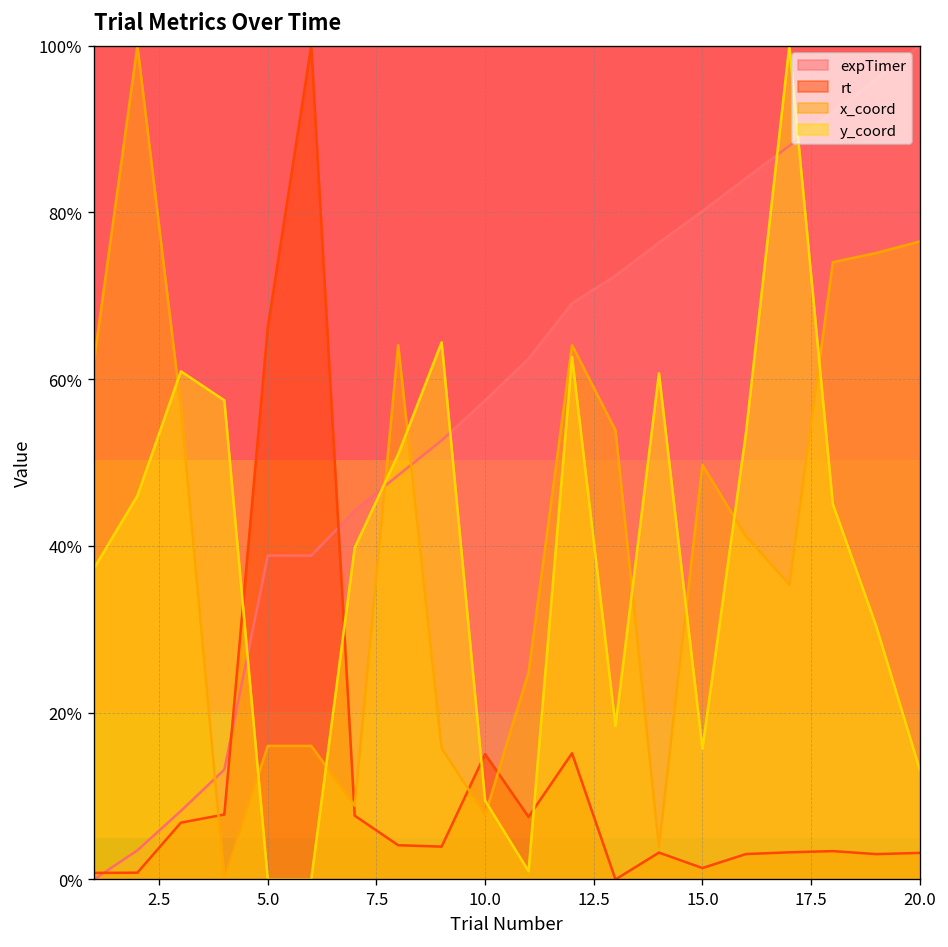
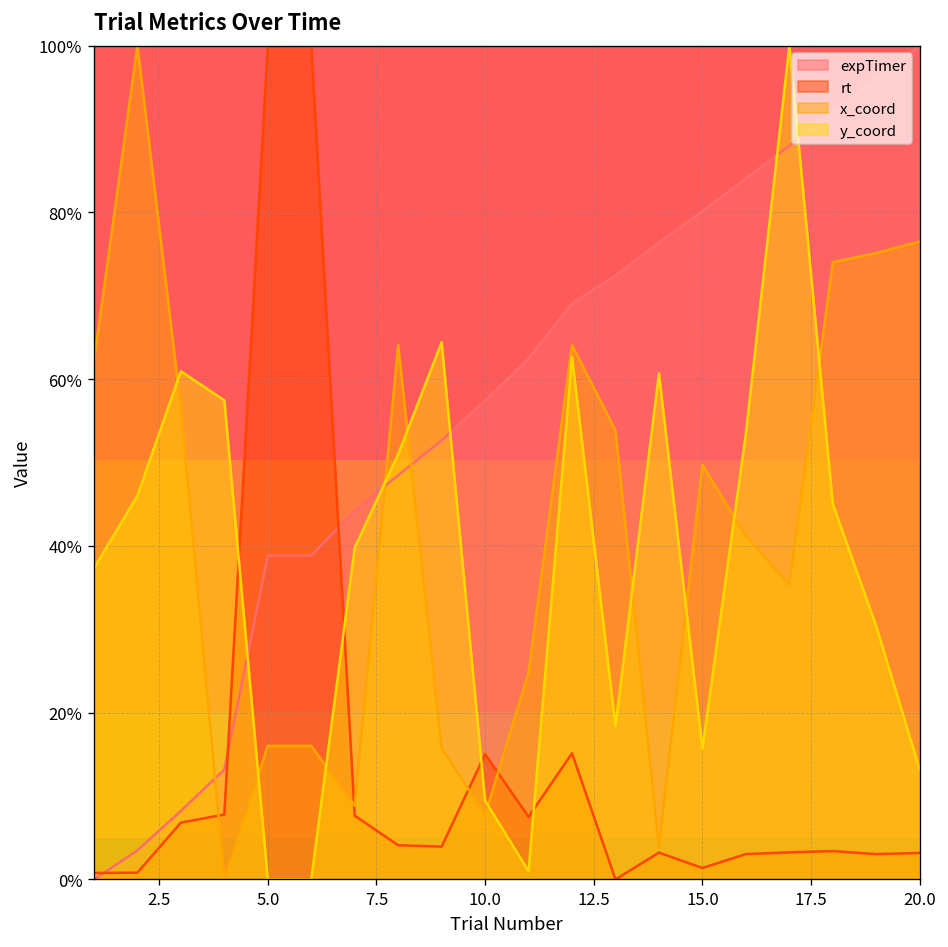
  {
    "expTimer": {
      "5.0": "39%",
      "10.0": "57%",
      "15.0": "80%",
      "20.0": "100%"
    },
    "rt": {
-     "5.0": "66%",
+     "5.0": "100%",
      "10.0": "15%",
      "15.0": "1%",
      "20.0": "3%"
    }
  }
